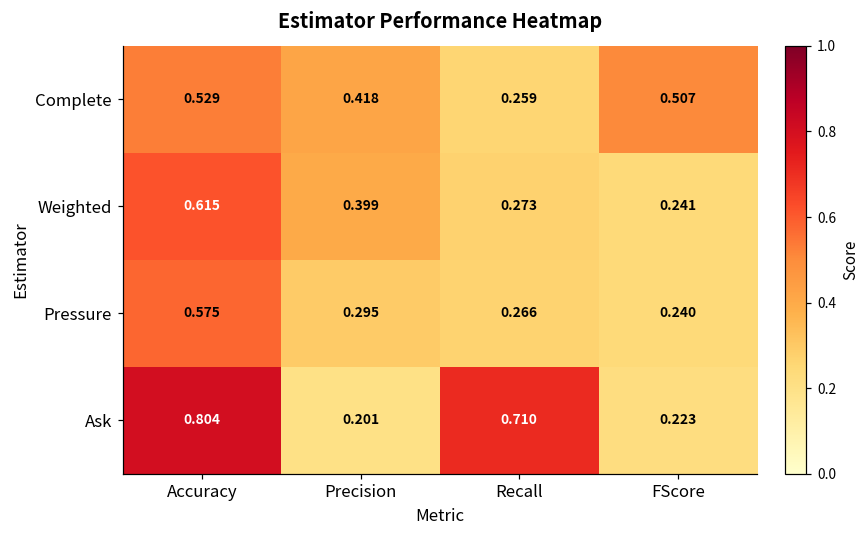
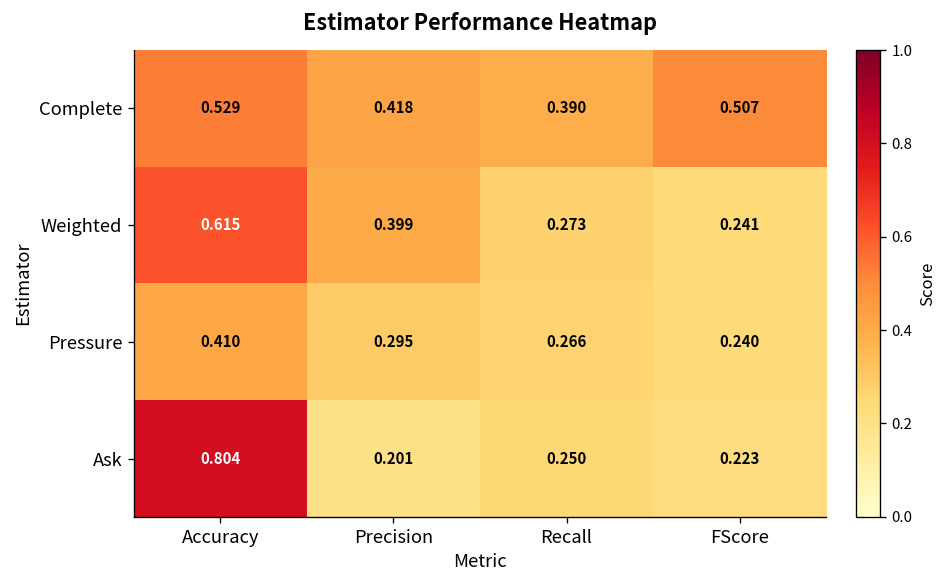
  {
    "Complete": {
      "Accuracy": 0.529,
      "Precision": 0.418,
-     "Recall": 0.259,
+     "Recall": 0.390,
      "FScore": 0.507
    },
    "Weighted": {
      "Accuracy": 0.615,
      "Precision": 0.399,
      "Recall": 0.273,
      "FScore": 0.241
    },
    "Pressure": {
-     "Accuracy": 0.575,
+     "Accuracy": 0.410,
      "Precision": 0.295,
      "Recall": 0.266,
      "FScore": 0.240
    },
    "Ask": {
      "Accuracy": 0.804,
      "Precision": 0.201,
-     "Recall": 0.710,
+     "Recall": 0.250,
      "FScore": 0.223
    }
  }
